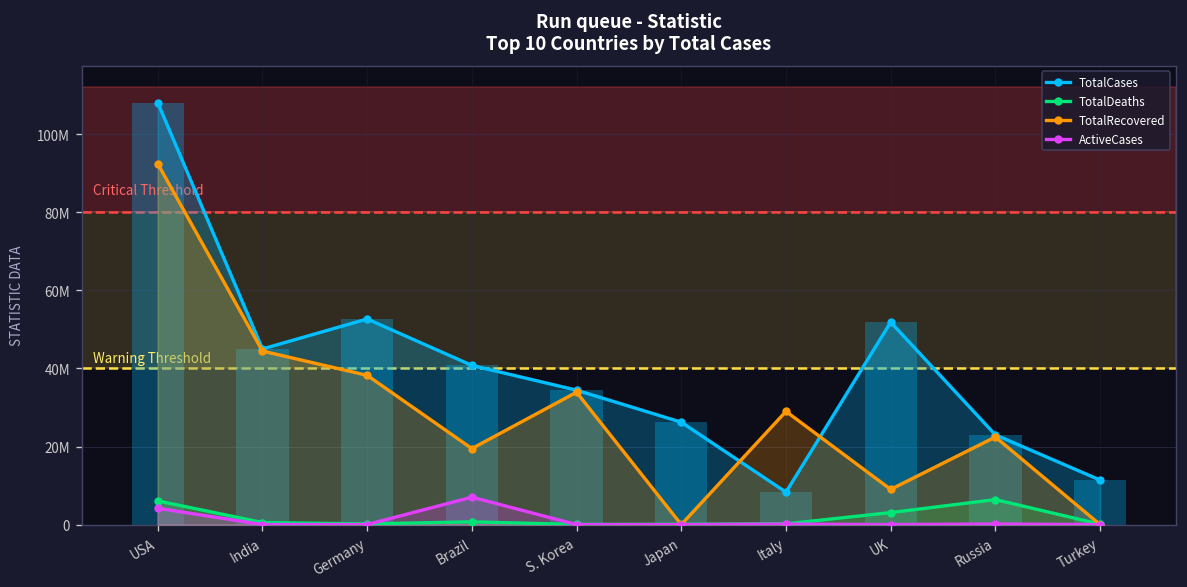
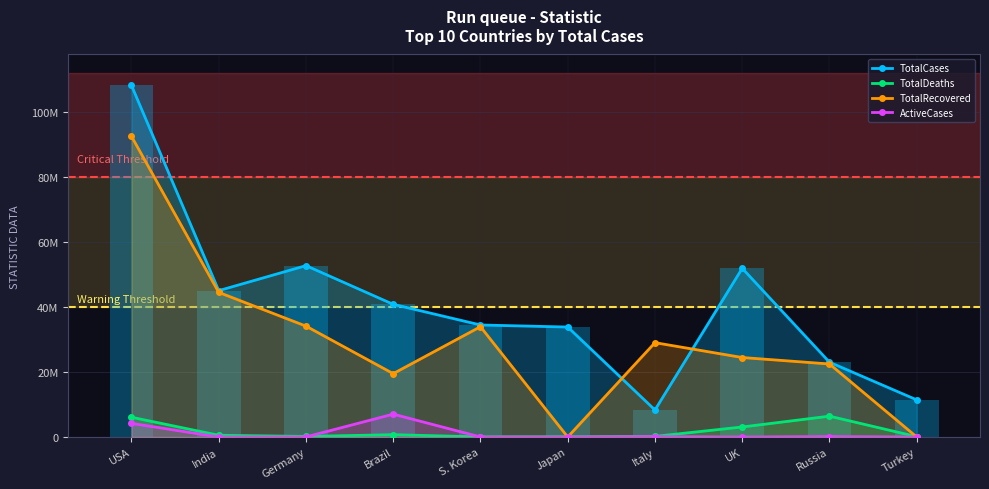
  {
    "TotalCases": {
      "USA": 108000000,
      "India": 45000000,
      "Germany": 53000000,
      "Brazil": 41000000,
      "S. Korea": 34000000,
-     "Japan": 26000000,
+     "Japan": 34000000,
      "Italy": 8000000,
      "UK": 52000000,
      "Russia": 23000000,
      "Turkey": 11000000
    },
    "TotalDeaths": {
      "USA": 6000000,
      "Brazil": 1000000,
      "UK": 3000000,
      "Russia": 6000000
    },
    "TotalRecovered": {
      "USA": 92000000,
-     "Germany": 38000000,
+     "Germany": 34000000,
      "Brazil": 19000000,
      "Italy": 29000000,
-     "UK": 9000000
+     "UK": 24000000
    },
    "ActiveCases": {
      "USA": 4000000,
      "Brazil": 7000000,
      "UK": 0,
      "Russia": 0
    }
  }
